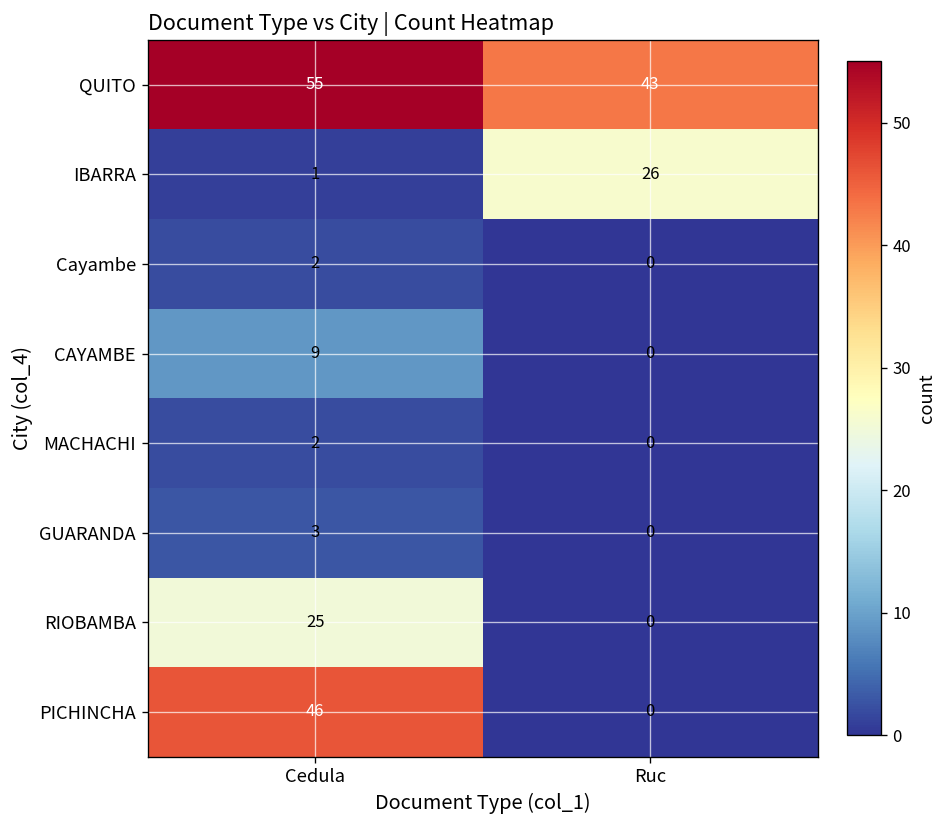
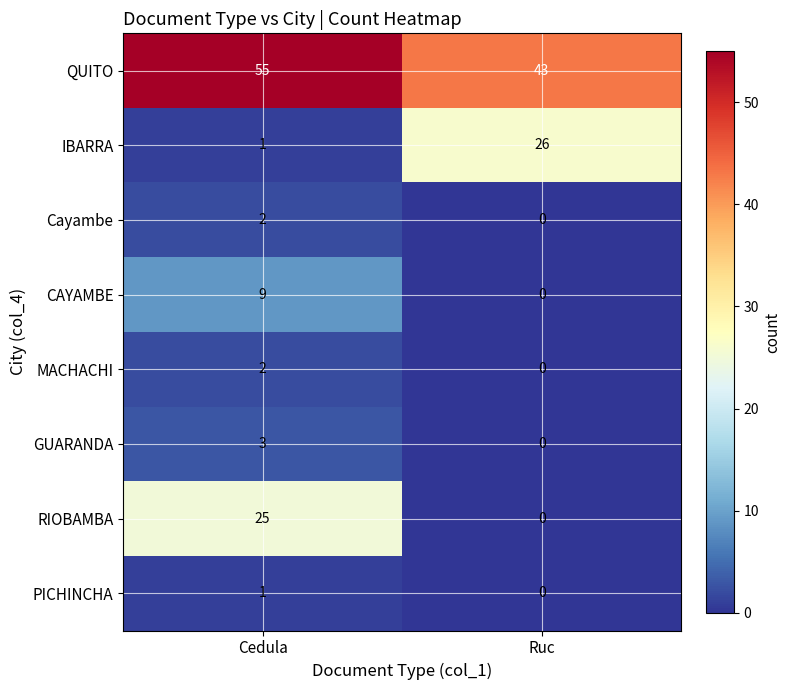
  {
    "QUITO": {
      "Cedula": 55,
      "Ruc": 43
    },
    "IBARRA": {
      "Cedula": 1,
      "Ruc": 26
    },
    "Cayambe": {
      "Cedula": 2,
      "Ruc": 0
    },
    "CAYAMBE": {
      "Cedula": 9,
      "Ruc": 0
    },
    "MACHACHI": {
      "Cedula": 2,
      "Ruc": 0
    },
    "GUARANDA": {
      "Cedula": 3,
      "Ruc": 0
    },
    "RIOBAMBA": {
      "Cedula": 25,
      "Ruc": 0
    },
    "PICHINCHA": {
-     "Cedula": 46,
+     "Cedula": 1,
      "Ruc": 0
    }
  }
